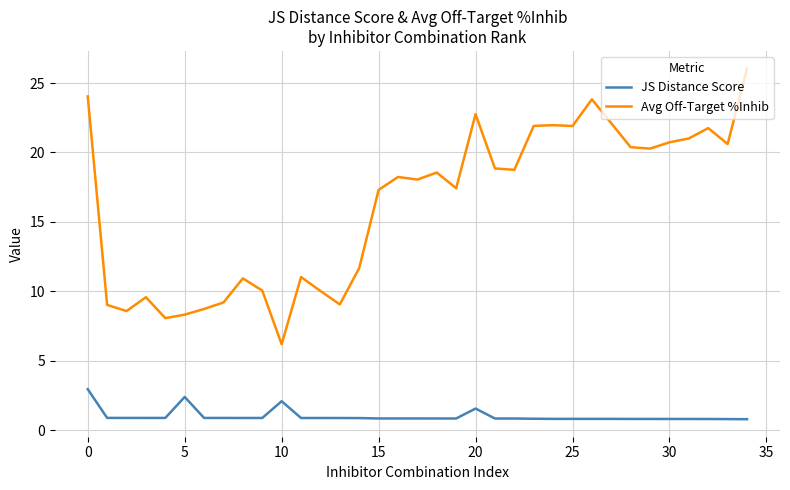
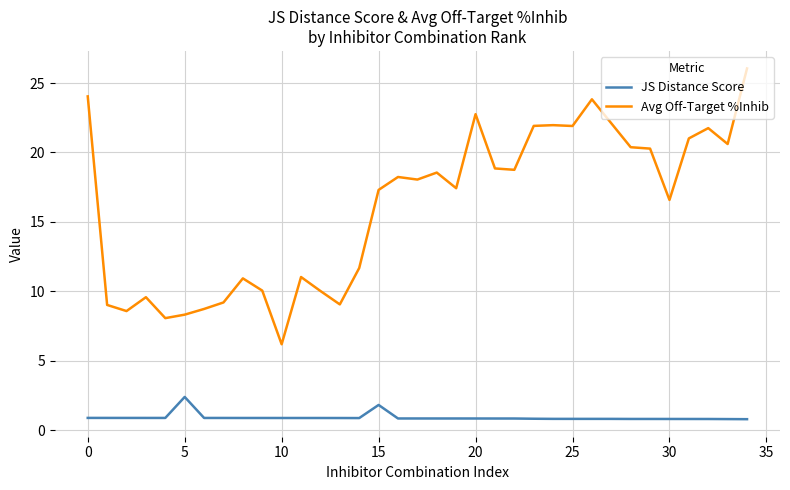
  {
    "JS Distance Score": {
-     "0": 2.9,
+     "0": 0.9,
      "5": 2.4,
-     "10": 2.1,
-     "15": 0.8,
-     "20": 1.5,
+     "10": 0.9,
+     "15": 1.8,
+     "20": 0.8,
      "25": 0.8,
      "30": 0.8
    },
    "Avg Off-Target %Inhib": {
      "0": 24.0,
      "5": 8.3,
      "10": 6.2,
      "15": 17.3,
      "20": 22.8,
      "25": 21.9,
-     "30": 20.7
+     "30": 16.6
    }
  }
